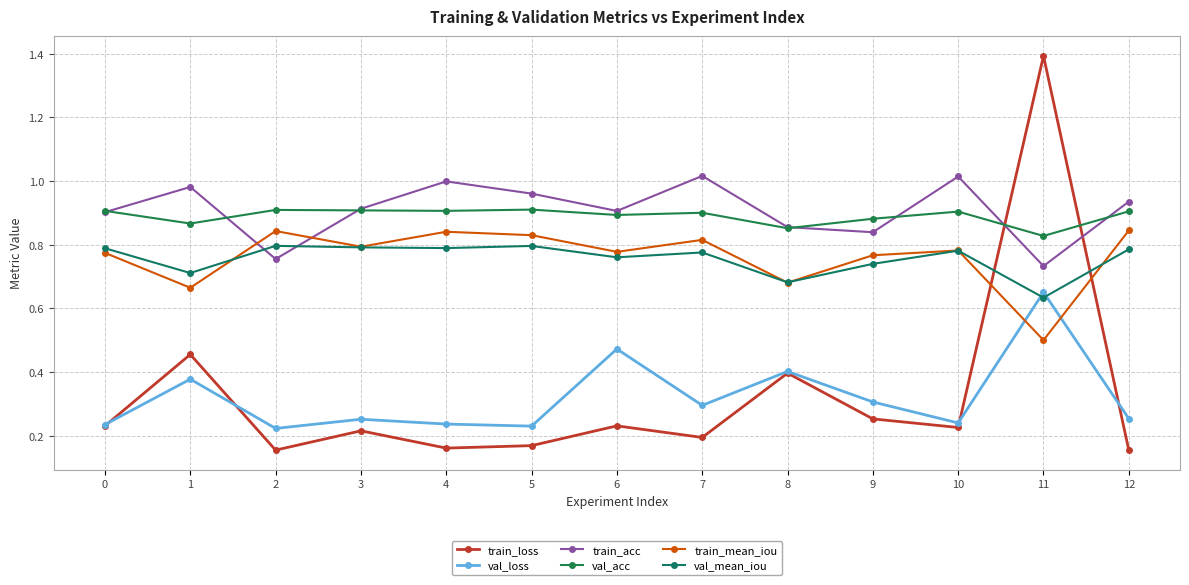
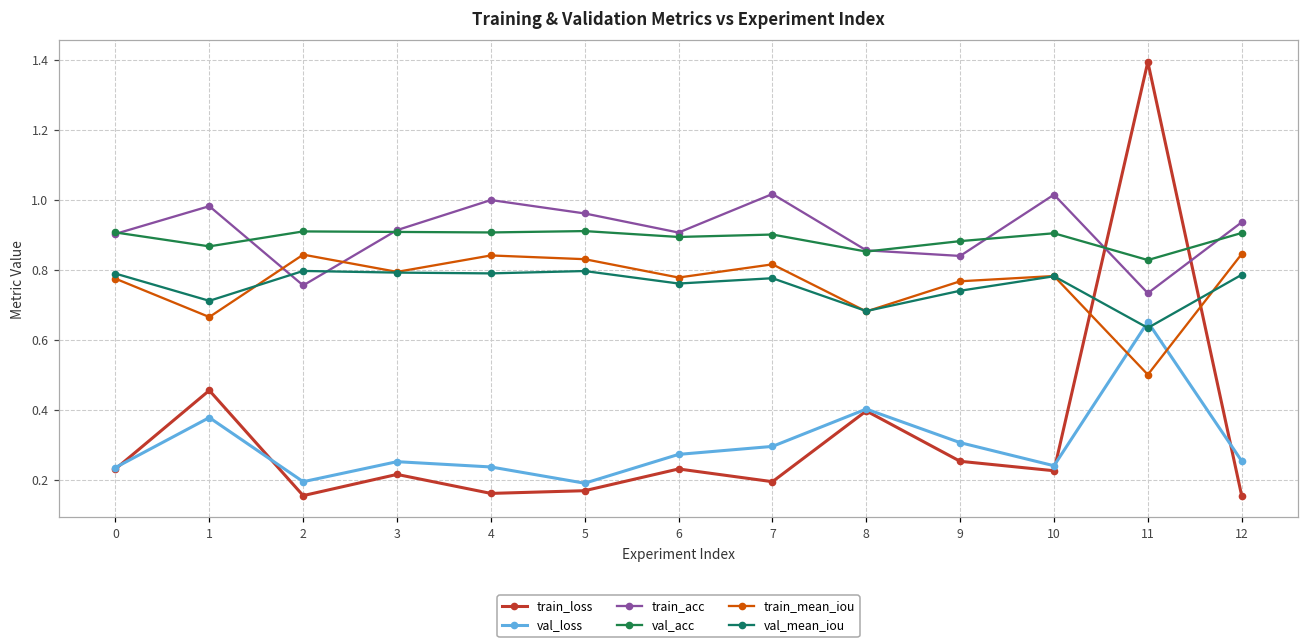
  {
    "val_loss": {
      "1": 0.38,
-     "2": 0.22,
+     "2": 0.19,
      "3": 0.25,
      "4": 0.24,
-     "5": 0.23,
-     "6": 0.47,
+     "5": 0.19,
+     "6": 0.27,
      "7": 0.30,
      "9": 0.31,
      "10": 0.24,
      "11": 0.65,
      "12": 0.25
    },
    "train_acc": {
      "1": 0.98,
      "2": 0.76,
      "4": 1.00,
      "5": 0.96,
      "6": 0.91,
      "7": 1.02,
      "9": 0.84,
      "10": 1.01,
      "11": 0.73,
      "12": 0.94
    }
  }
